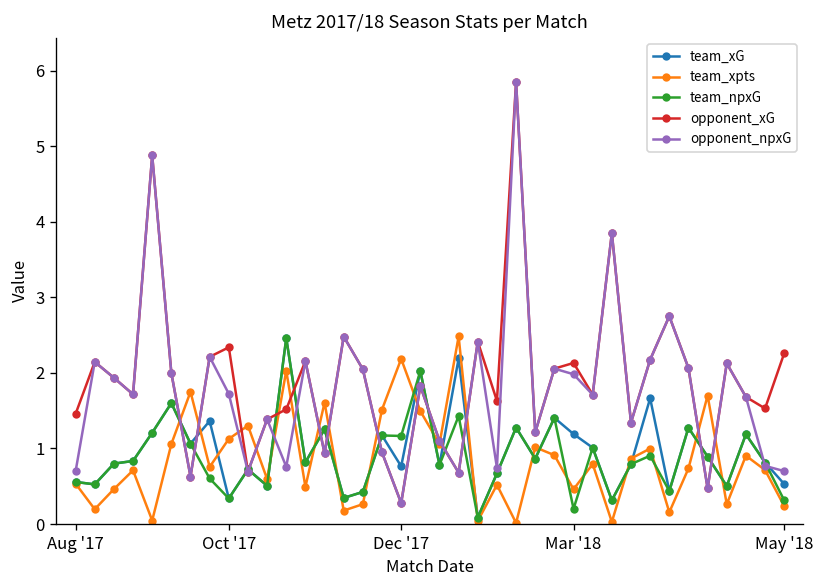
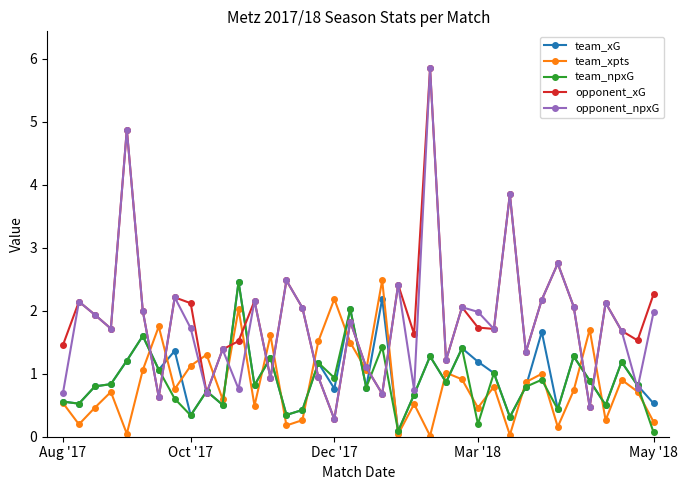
  {
    "team_xG": {
      "Dec '17": 0.8,
      "Mar '18": 1.2,
      "May '18": 0.5
    },
    "team_xpts": {
      "Oct '17": 1.1,
      "Dec '17": 2.2,
      "Mar '18": 0.5,
      "May '18": 0.2
    },
    "team_npxG": {
-     "Dec '17": 1.2,
+     "Dec '17": 0.9,
      "Mar '18": 0.2,
-     "May '18": 0.3
+     "May '18": 0.1
    },
    "opponent_xG": {
      "Aug '17": 1.5,
-     "Oct '17": 2.3,
-     "Mar '18": 2.1,
+     "Oct '17": 2.1,
+     "Mar '18": 1.7,
      "May '18": 2.3
    },
    "opponent_npxG": {
      "Aug '17": 0.7,
      "Oct '17": 1.7,
      "Mar '18": 2.0,
-     "May '18": 0.7
+     "May '18": 2.0
    }
  }
